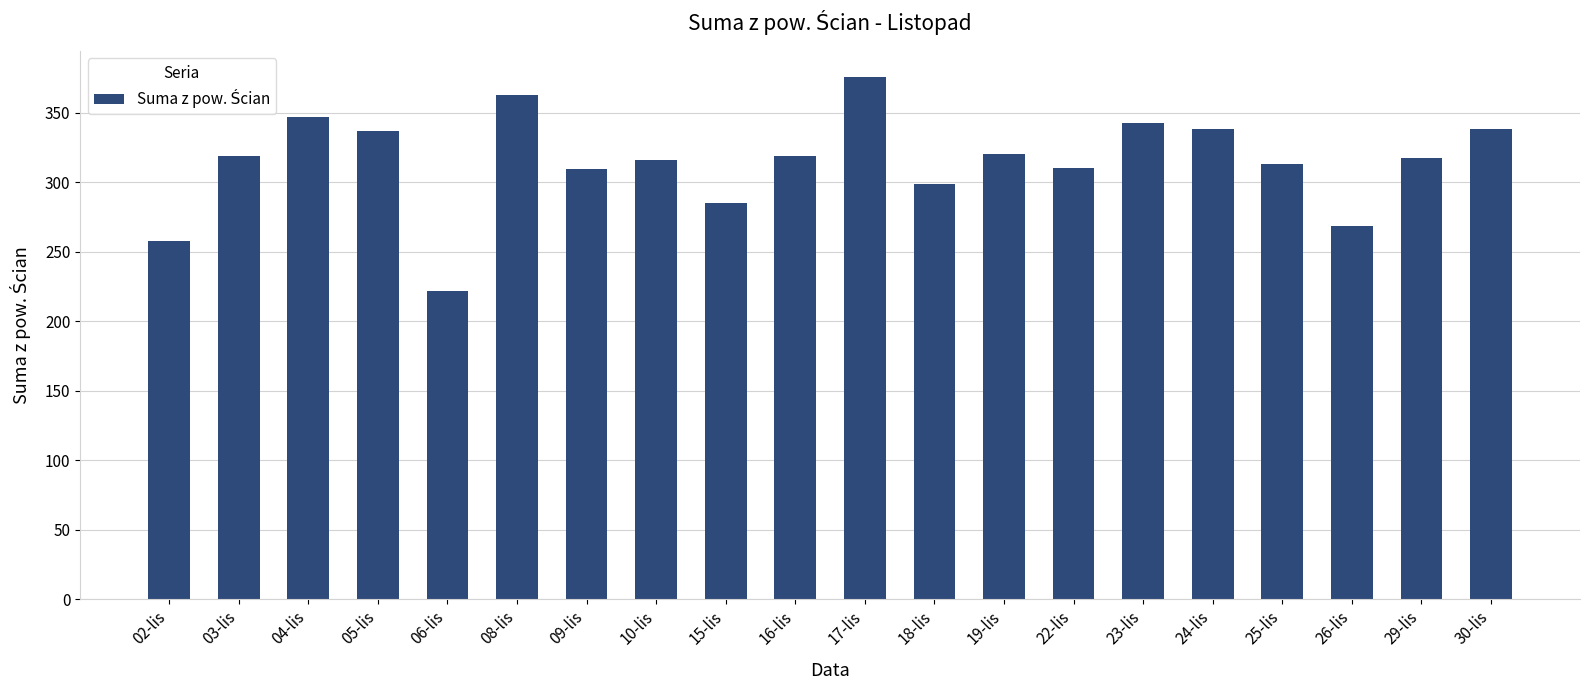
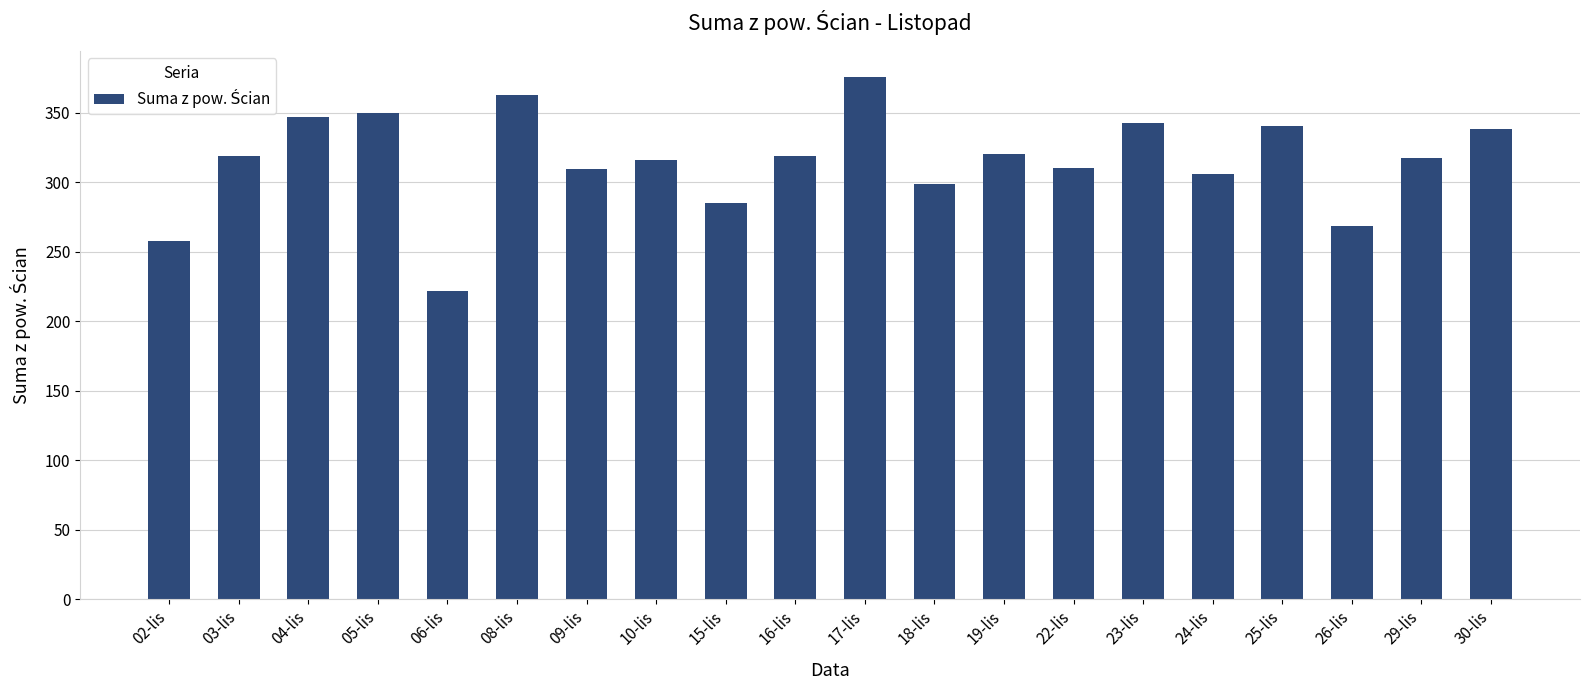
  {
    "02-lis": 258,
    "03-lis": 319,
    "04-lis": 347,
-   "05-lis": 337,
+   "05-lis": 350,
    "06-lis": 222,
    "08-lis": 363,
    "09-lis": 310,
    "10-lis": 316,
    "15-lis": 285,
    "16-lis": 319,
    "17-lis": 376,
    "18-lis": 298,
    "19-lis": 320,
    "22-lis": 311,
    "23-lis": 343,
-   "24-lis": 338,
-   "25-lis": 313,
+   "24-lis": 306,
+   "25-lis": 340,
    "26-lis": 269,
    "29-lis": 318,
    "30-lis": 338
  }
